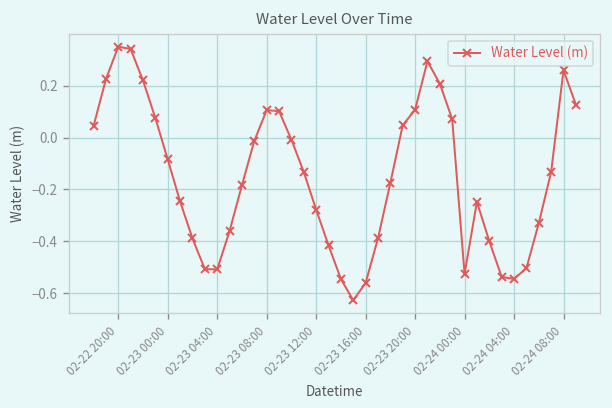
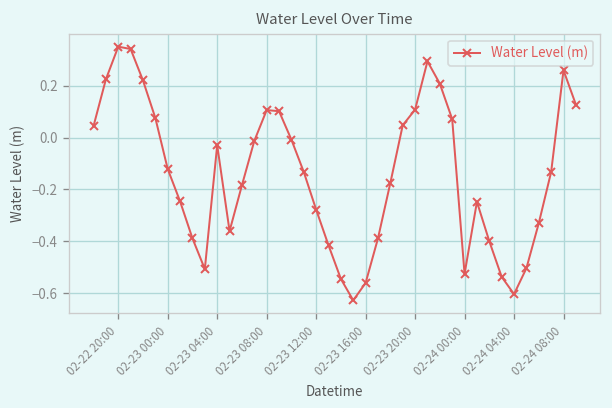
  {
    "02-22 20:00": 0.35,
-   "02-23 00:00": -0.08,
-   "02-23 04:00": -0.51,
+   "02-23 00:00": -0.12,
+   "02-23 04:00": -0.03,
    "02-23 08:00": 0.11,
    "02-23 12:00": -0.28,
    "02-23 16:00": -0.56,
    "02-23 20:00": 0.11,
    "02-24 00:00": -0.53,
-   "02-24 04:00": -0.54,
+   "02-24 04:00": -0.60,
    "02-24 08:00": 0.26
  }
